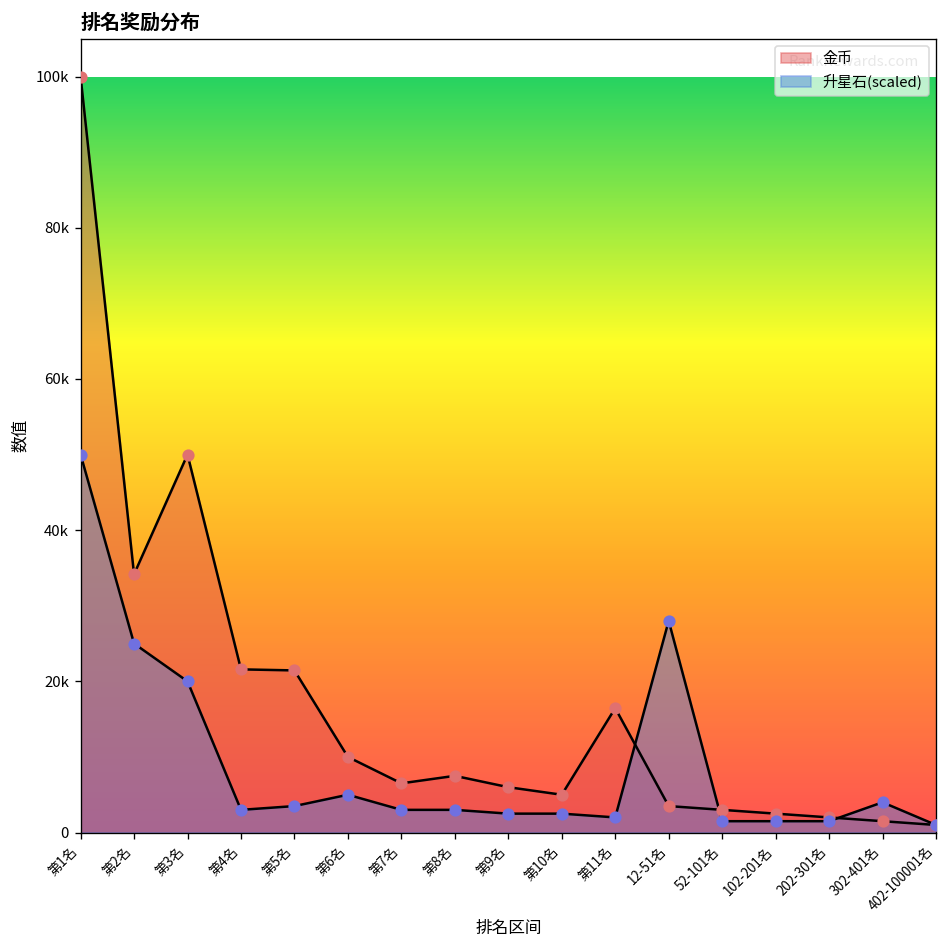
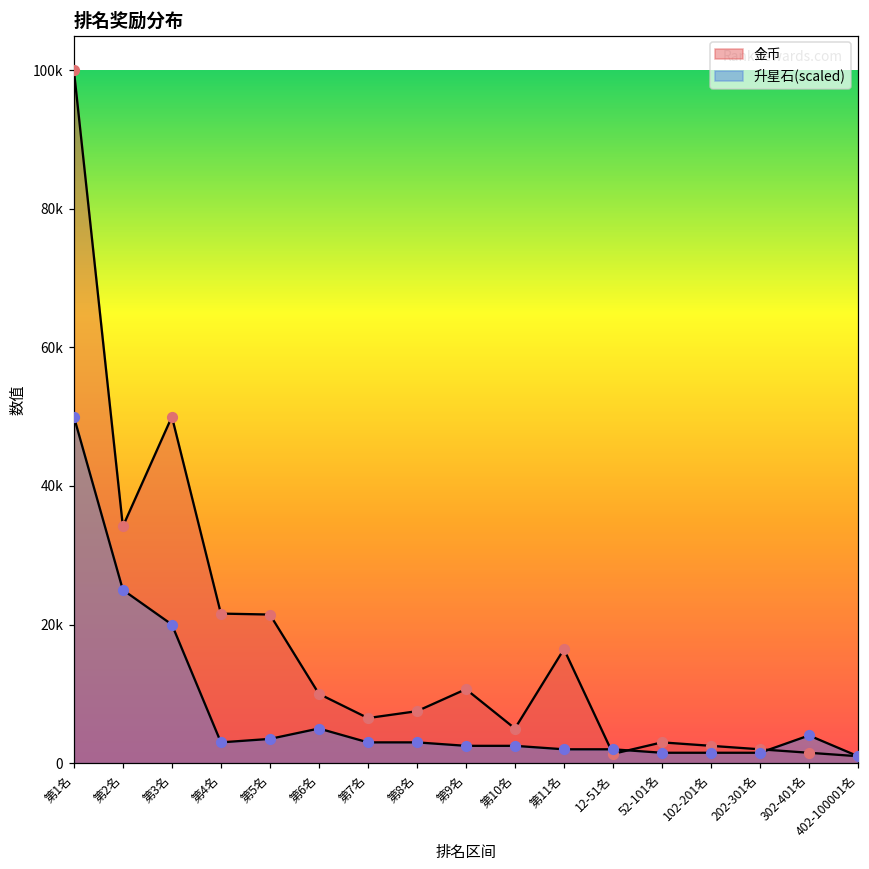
  {
    "金币": {
      "第1名": 100000,
      "第2名": 34000,
      "第3名": 50000,
      "第4名": 22000,
      "第5名": 21000,
      "第6名": 10000,
      "第7名": 7000,
      "第8名": 8000,
-     "第9名": 6000,
+     "第9名": 11000,
      "第10名": 5000,
      "第11名": 16000,
-     "12-51名": 4000,
+     "12-51名": 1000,
      "52-101名": 3000,
      "102-201名": 3000,
      "202-301名": 2000,
      "302-401名": 2000
    },
    "升星石(scaled)": {
      "第1名": 50000,
      "第2名": 25000,
      "第3名": 20000,
      "第4名": 3000,
      "第5名": 4000,
      "第6名": 5000,
      "第7名": 3000,
      "第8名": 3000,
      "第9名": 3000,
      "第10名": 3000,
      "第11名": 2000,
-     "12-51名": 28000,
+     "12-51名": 2000,
      "52-101名": 2000,
      "102-201名": 2000,
      "202-301名": 2000,
      "302-401名": 4000
    }
  }
